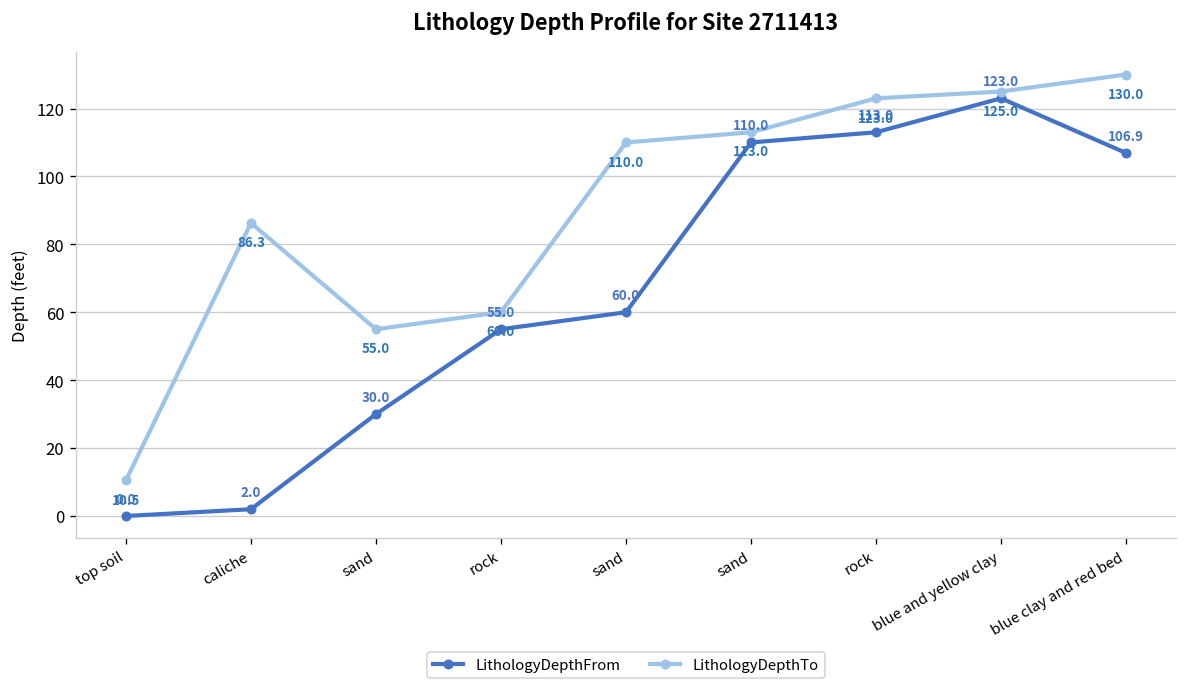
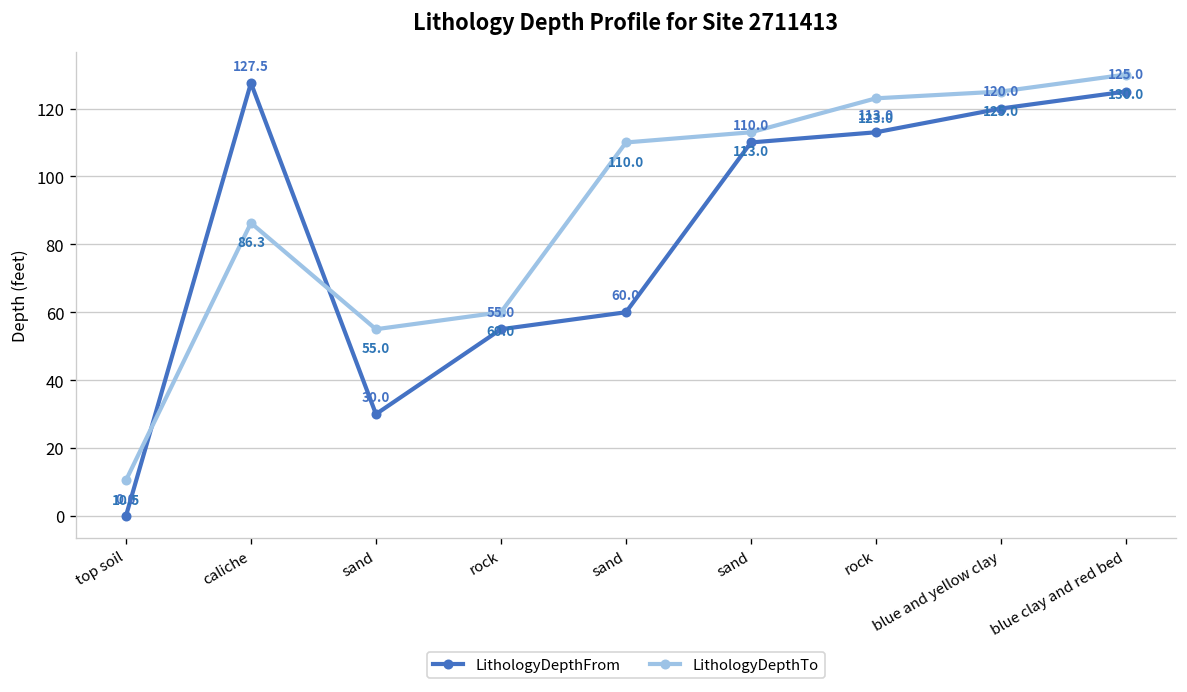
  {
    "LithologyDepthFrom": {
-     "caliche": 2.0,
-     "blue and yellow clay": 123.0,
-     "blue clay and red bed": 106.9
+     "caliche": 127.5,
+     "blue and yellow clay": 120.0,
+     "blue clay and red bed": 125.0
    },
    "LithologyDepthTo": {
      "caliche": 86.3
    }
  }
